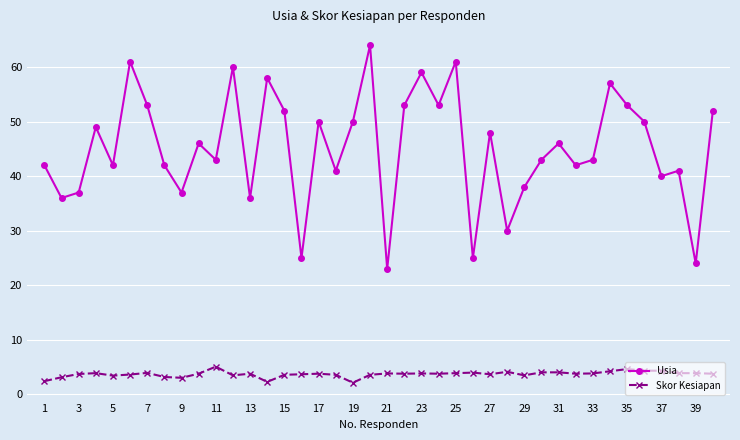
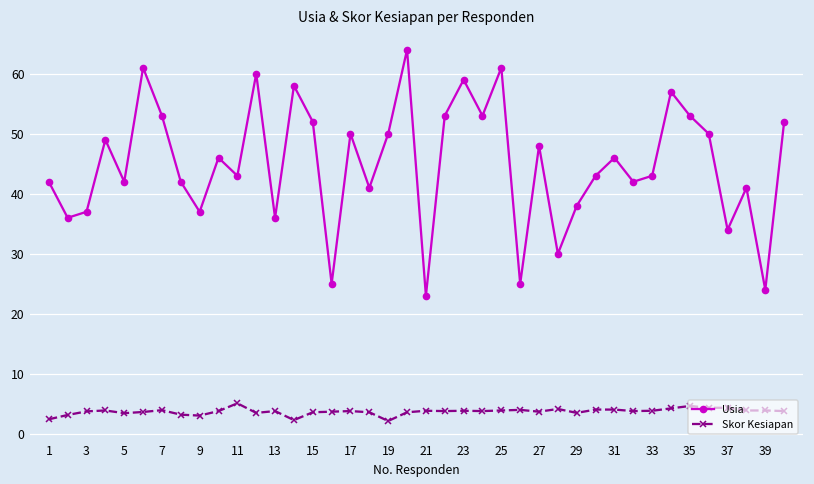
  {
    "Usia": {
      "1": 42,
      "3": 37,
      "5": 42,
      "7": 53,
      "9": 37,
      "11": 43,
      "13": 36,
      "15": 52,
      "17": 50,
      "19": 50,
      "21": 23,
      "23": 59,
      "25": 61,
      "27": 48,
      "29": 38,
      "31": 46,
      "33": 43,
      "35": 53,
-     "37": 40,
+     "37": 34,
      "39": 24
    },
    "Skor Kesiapan": {
      "1": 2,
      "3": 4,
      "5": 3,
      "7": 4,
      "9": 3,
      "11": 5,
      "13": 4,
      "15": 4,
      "17": 4,
      "19": 2,
      "21": 4,
      "23": 4,
      "25": 4,
      "27": 4,
      "29": 4,
      "31": 4,
      "33": 4
    }
  }
